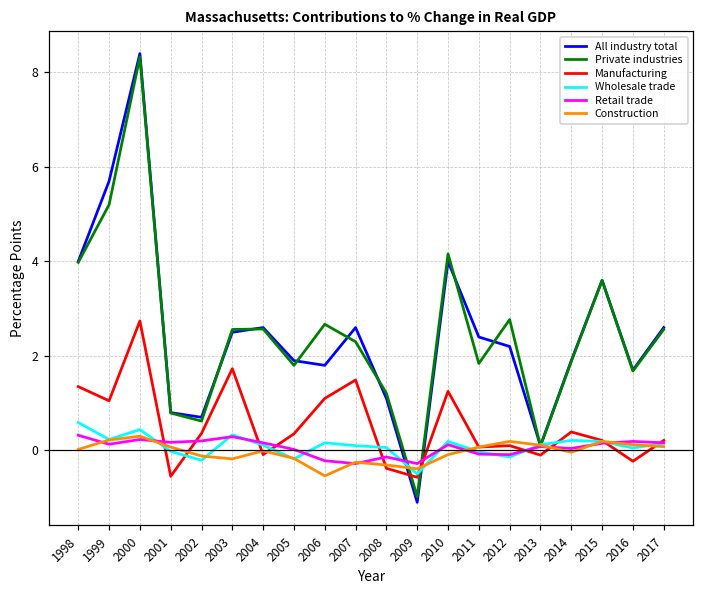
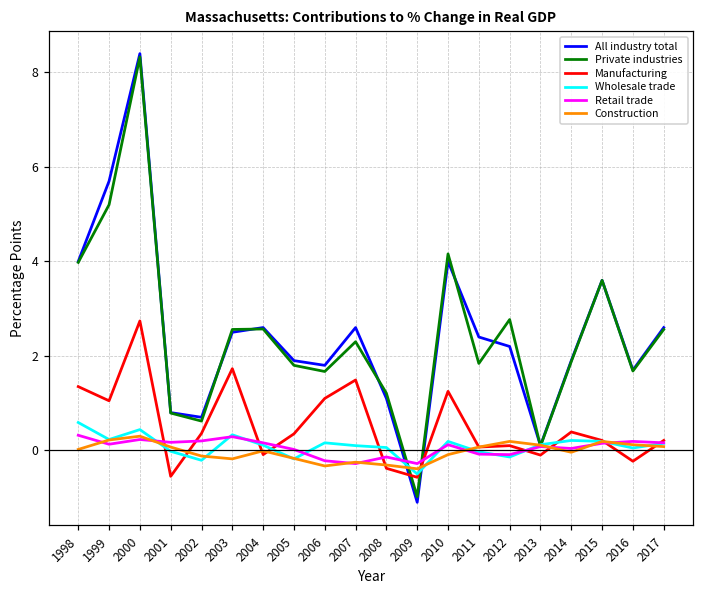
  {
    "All industry total": {
      "1999": 5.7,
      "2000": 8.4,
      "2002": 0.7,
      "2003": 2.5,
      "2005": 1.9,
      "2006": 1.8,
      "2007": 2.6,
      "2008": 1.1,
      "2009": -1.1,
      "2010": 4.0,
      "2011": 2.4,
      "2012": 2.2
    },
    "Private industries": {
      "1999": 5.2,
      "2000": 8.3,
      "2002": 0.6,
      "2003": 2.6,
      "2005": 1.8,
-     "2006": 2.7,
+     "2006": 1.7,
      "2007": 2.3,
      "2008": 1.2,
      "2009": -1.0,
      "2010": 4.2,
      "2011": 1.8,
      "2012": 2.8
    },
    "Manufacturing": {
      "1998": 1.4,
      "1999": 1.1,
      "2000": 2.7,
      "2001": -0.6,
      "2002": 0.4,
      "2003": 1.7,
      "2004": -0.1,
      "2005": 0.4,
      "2006": 1.1,
      "2007": 1.5,
      "2008": -0.4,
      "2009": -0.6,
      "2010": 1.3,
      "2012": 0.1,
      "2013": -0.1,
      "2014": 0.4,
      "2016": -0.2
    },
    "Wholesale trade": {
      "1998": 0.6,
      "2000": 0.4,
      "2001": 0.0,
      "2002": -0.2,
      "2006": 0.2,
      "2007": 0.1,
      "2008": 0.1,
      "2009": -0.5,
      "2010": 0.2,
      "2014": 0.2,
      "2016": 0.1
    },
    "Retail trade": {
      "1998": 0.3,
      "1999": 0.1,
      "2000": 0.2,
      "2001": 0.2,
      "2002": 0.2,
      "2005": 0.0,
      "2006": -0.2,
      "2008": -0.1,
      "2009": -0.3,
      "2010": 0.1,
      "2014": 0.0,
      "2016": 0.2
    },
    "Construction": {
      "1998": 0.0,
      "2000": 0.3,
      "2001": 0.1,
      "2002": -0.1,
      "2003": -0.2,
      "2004": 0.0,
-     "2006": -0.5,
+     "2006": -0.3,
      "2008": -0.3,
      "2009": -0.4,
      "2010": -0.1,
      "2012": 0.2,
      "2014": 0.0,
      "2016": 0.1,
      "2017": 0.1
    }
  }
